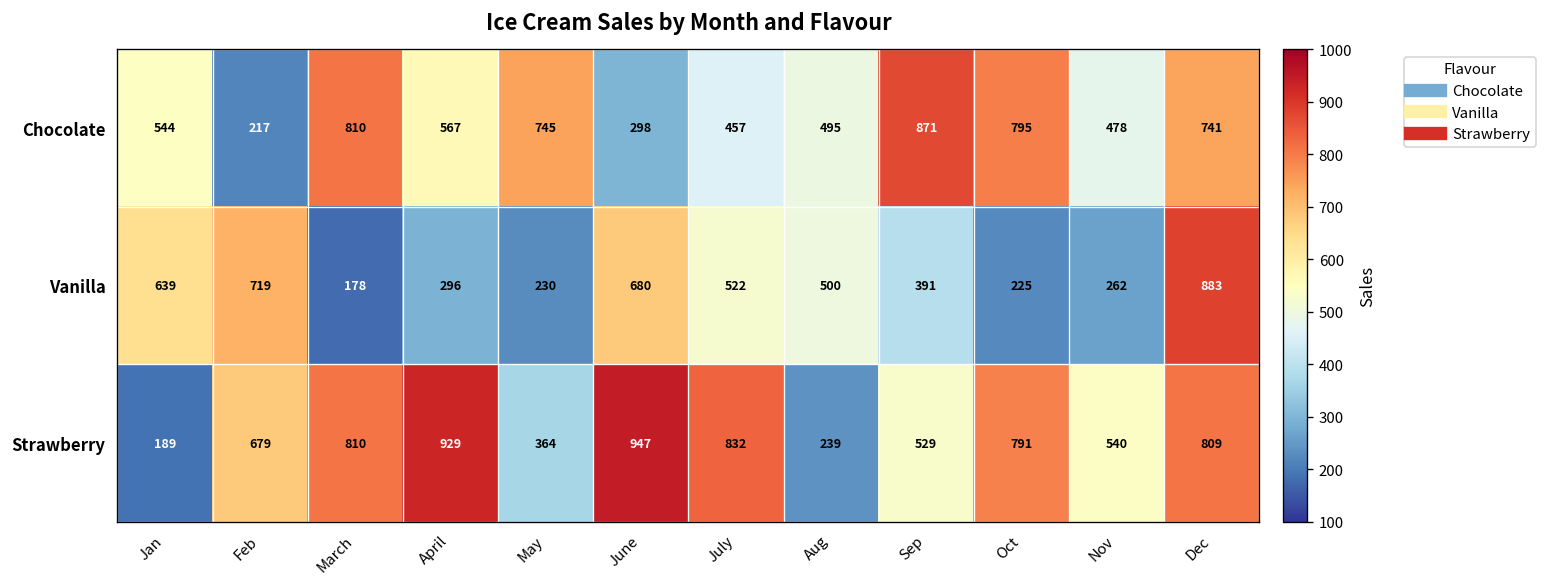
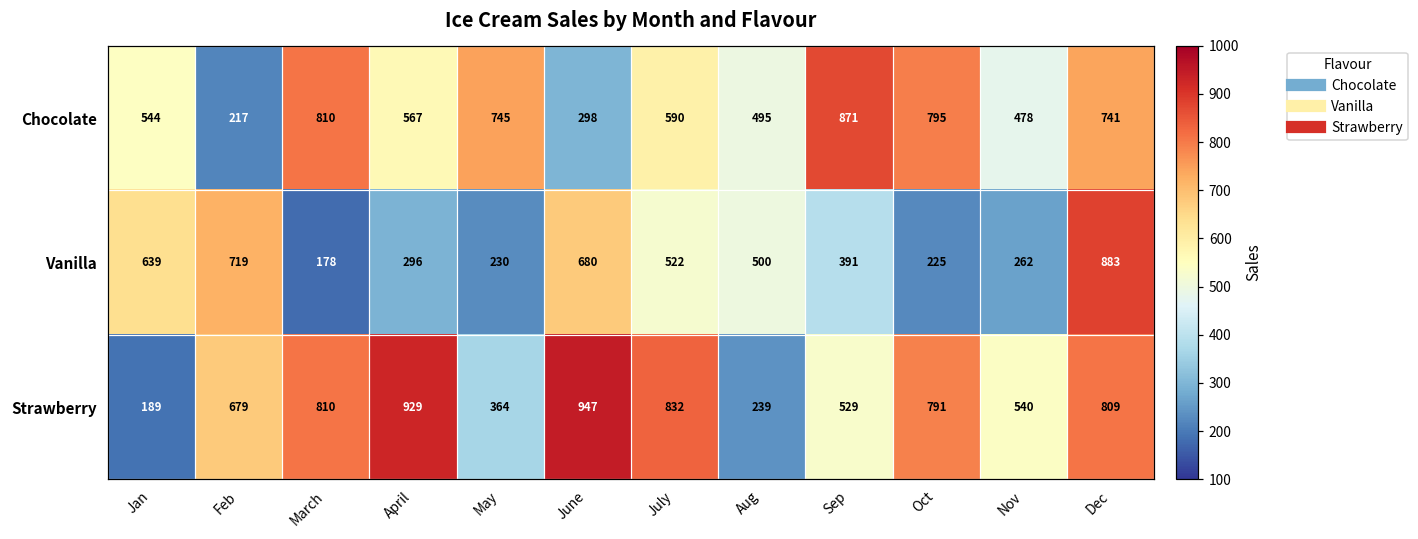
  {
    "Chocolate": {
      "Jan": 544,
      "Feb": 217,
      "March": 810,
      "April": 567,
      "May": 745,
      "June": 298,
-     "July": 457,
+     "July": 590,
      "Aug": 495,
      "Sep": 871,
      "Oct": 795,
      "Nov": 478,
      "Dec": 741
    },
    "Vanilla": {
      "Jan": 639,
      "Feb": 719,
      "March": 178,
      "April": 296,
      "May": 230,
      "June": 680,
      "July": 522,
      "Aug": 500,
      "Sep": 391,
      "Oct": 225,
      "Nov": 262,
      "Dec": 883
    },
    "Strawberry": {
      "Jan": 189,
      "Feb": 679,
      "March": 810,
      "April": 929,
      "May": 364,
      "June": 947,
      "July": 832,
      "Aug": 239,
      "Sep": 529,
      "Oct": 791,
      "Nov": 540,
      "Dec": 809
    }
  }
